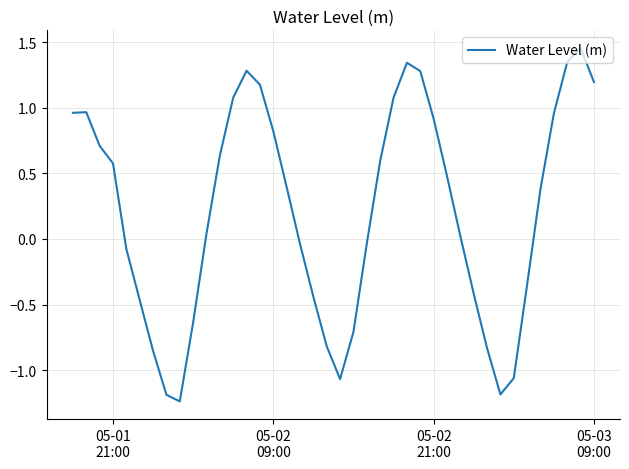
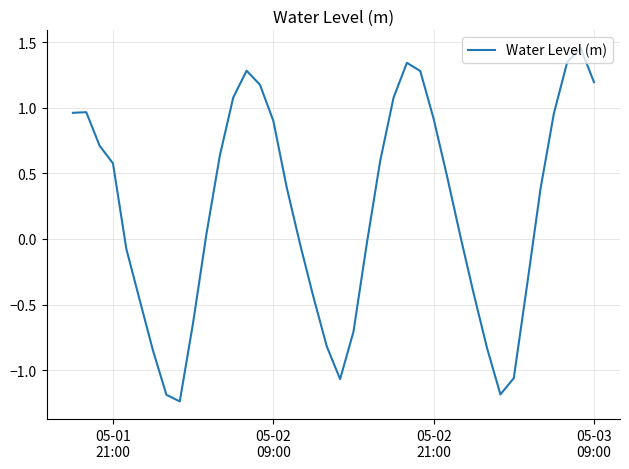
  {
    "05-01 21:00": 0.58,
-   "05-02 09:00": 0.82,
+   "05-02 09:00": 0.90,
    "05-02 21:00": 0.92,
    "05-03 09:00": 1.20
  }
